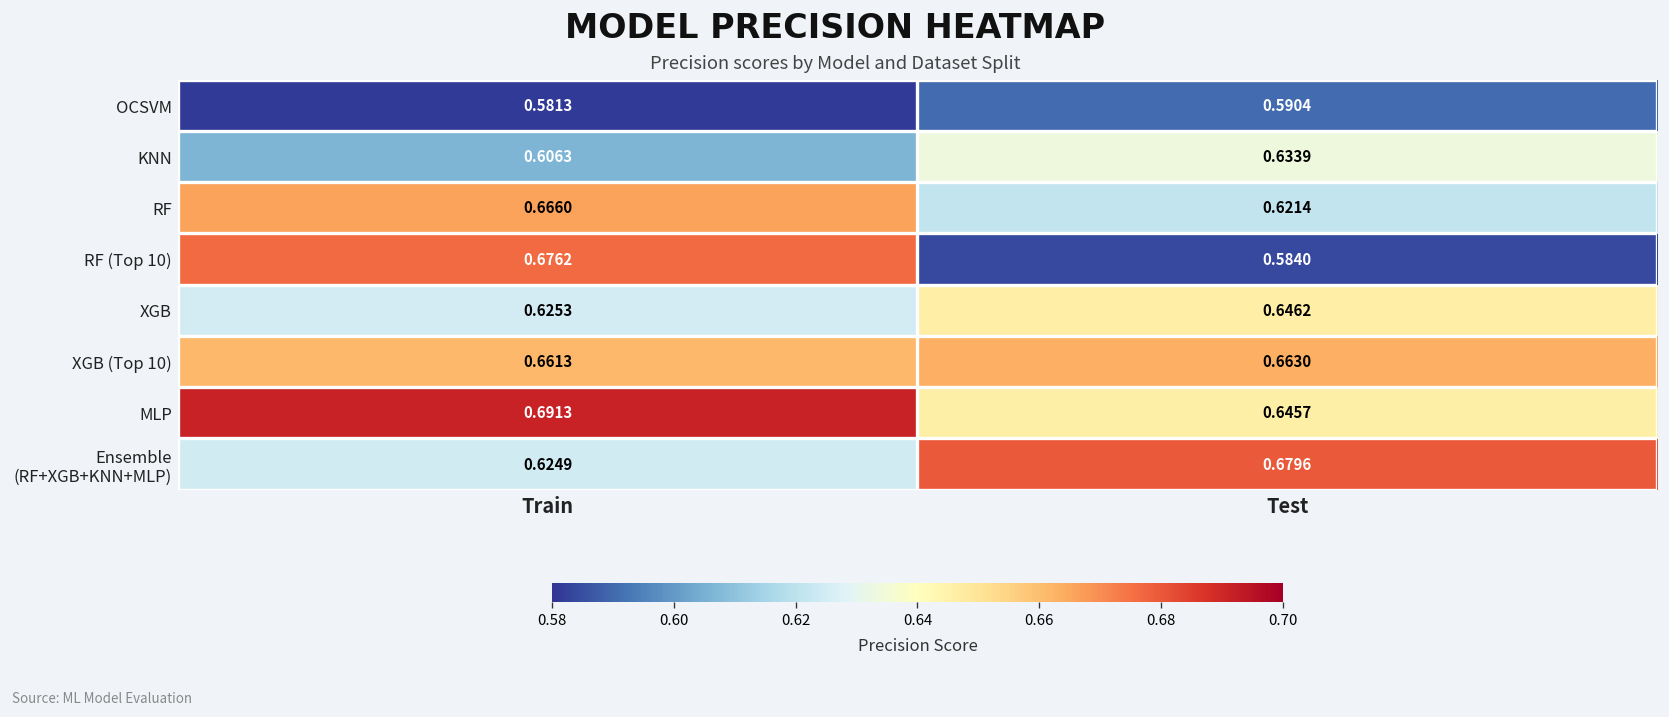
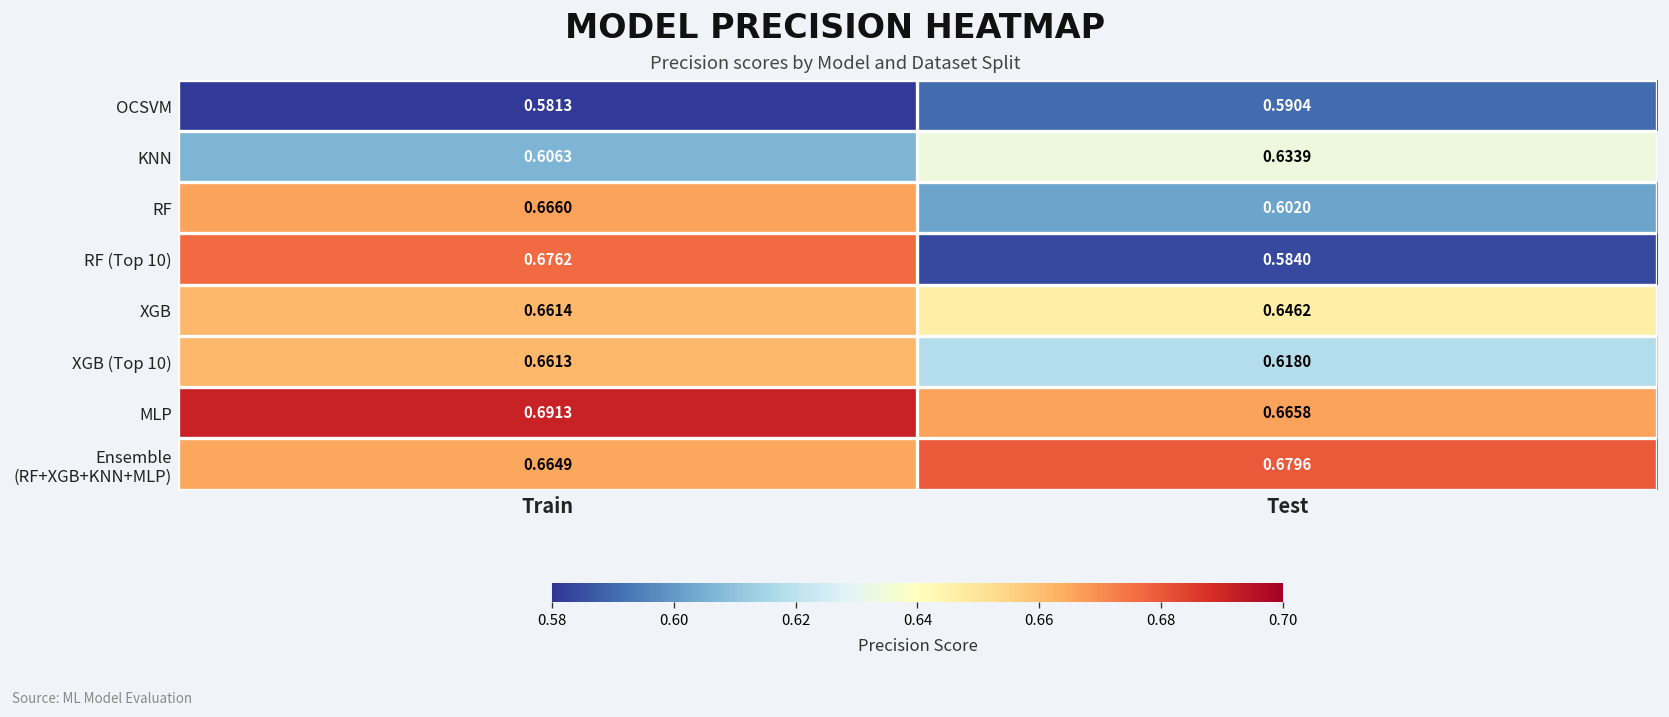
  {
    "OCSVM": {
      "Train": 0.5813,
      "Test": 0.5904
    },
    "KNN": {
      "Train": 0.6063,
      "Test": 0.6339
    },
    "RF": {
      "Train": 0.6660,
-     "Test": 0.6214
+     "Test": 0.6020
    },
    "RF (Top 10)": {
      "Train": 0.6762,
      "Test": 0.5840
    },
    "XGB": {
-     "Train": 0.6253,
+     "Train": 0.6614,
      "Test": 0.6462
    },
    "XGB (Top 10)": {
      "Train": 0.6613,
-     "Test": 0.6630
+     "Test": 0.6180
    },
    "MLP": {
      "Train": 0.6913,
-     "Test": 0.6457
+     "Test": 0.6658
    },
    "Ensemble (RF+XGB+KNN+MLP)": {
-     "Train": 0.6249,
+     "Train": 0.6649,
      "Test": 0.6796
    }
  }
